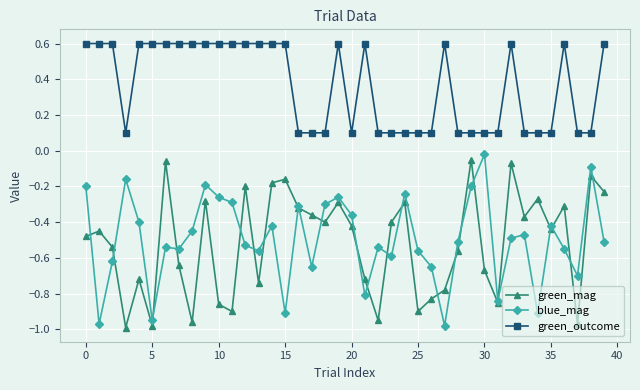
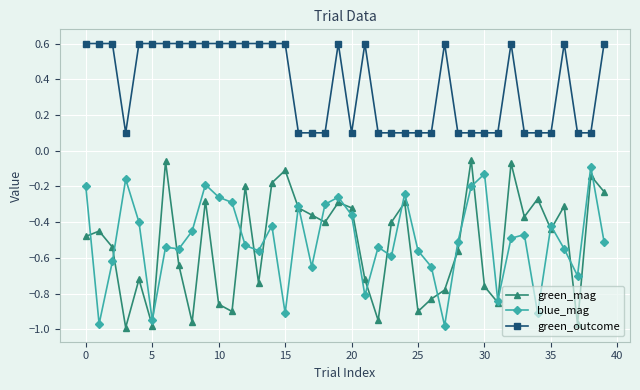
  {
    "green_mag": {
      "0": -0.48,
      "5": -0.98,
      "10": -0.86,
-     "15": -0.16,
-     "20": -0.42,
+     "15": -0.11,
+     "20": -0.32,
      "25": -0.90,
-     "30": -0.67,
+     "30": -0.76,
      "35": -0.44
    },
    "blue_mag": {
      "0": -0.20,
      "5": -0.95,
      "10": -0.26,
      "15": -0.91,
      "20": -0.36,
      "25": -0.56,
-     "30": -0.02,
+     "30": -0.13,
      "35": -0.42
    },
    "green_outcome": {
      "0": 0.60,
      "5": 0.60,
      "10": 0.60,
      "15": 0.60,
      "20": 0.10,
      "25": 0.10,
      "30": 0.10,
      "35": 0.10
    }
  }
